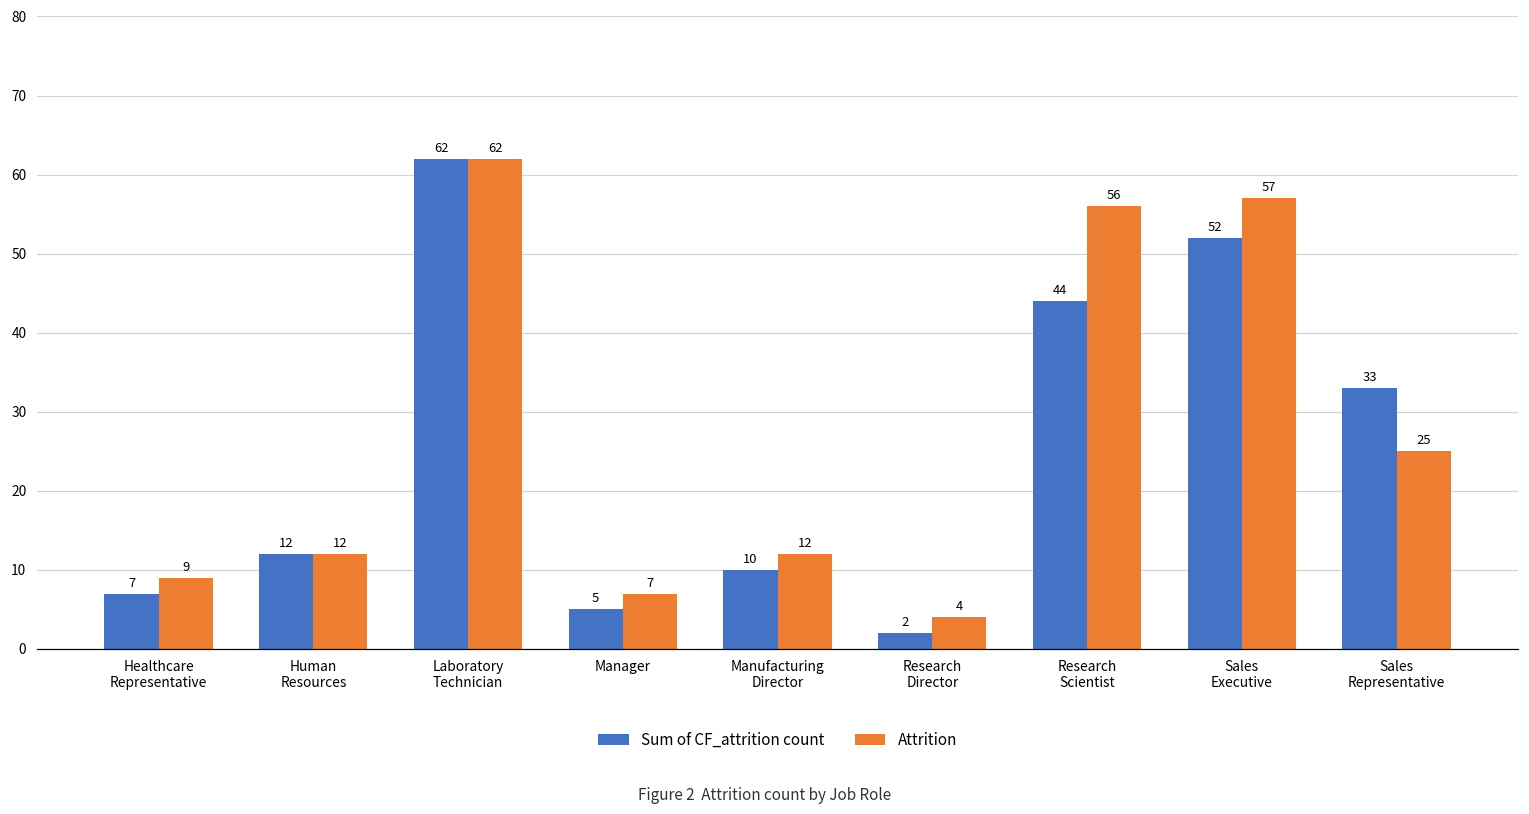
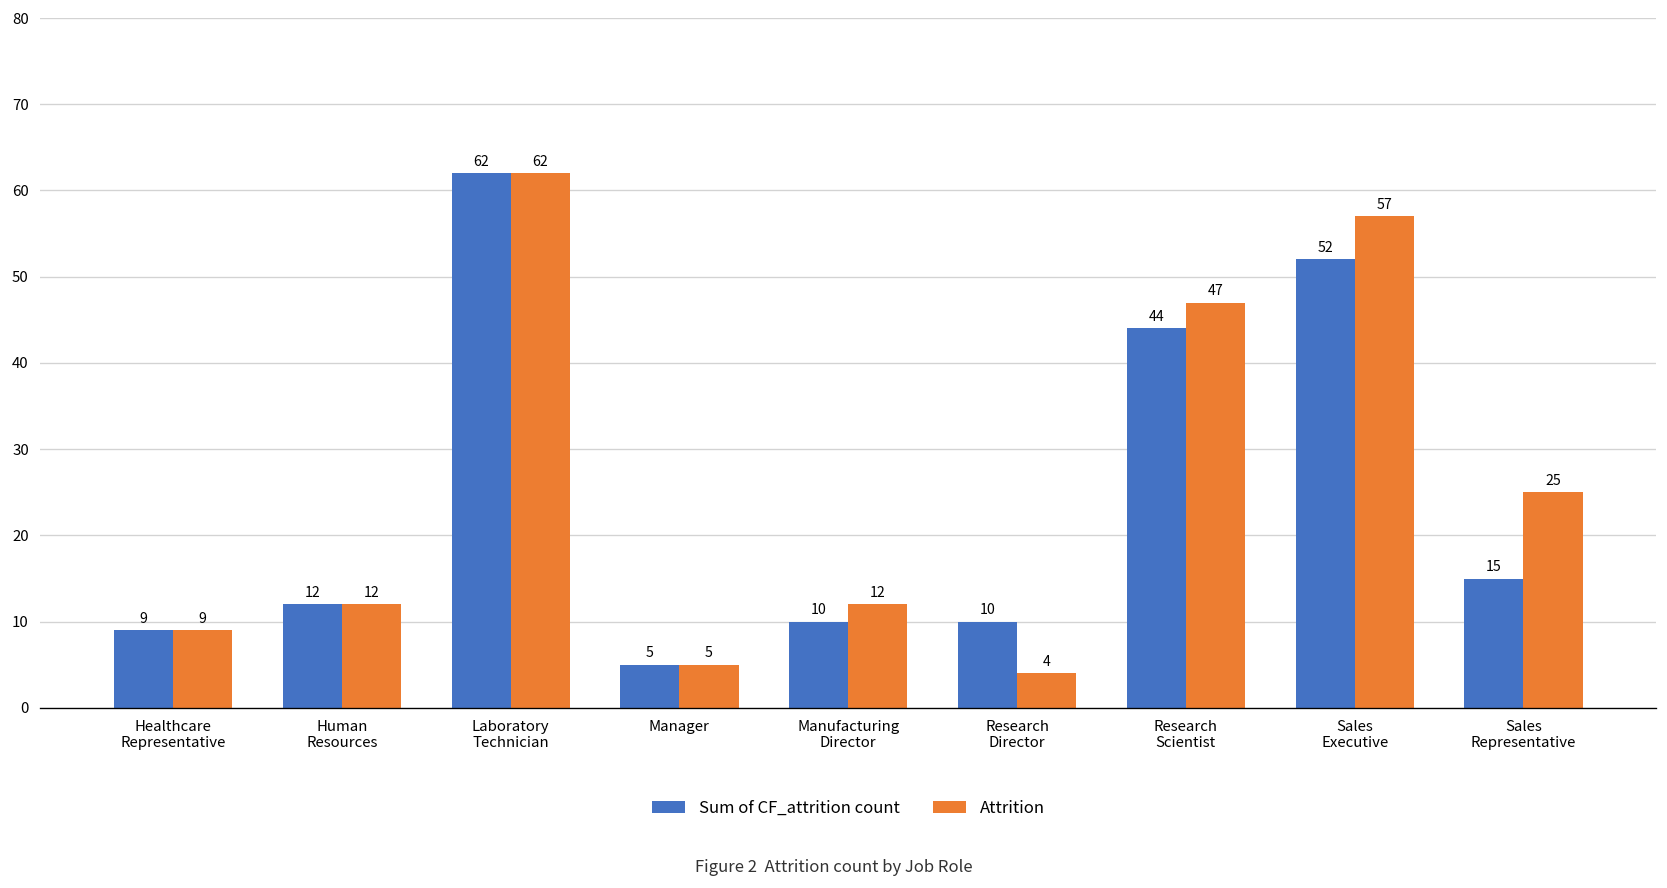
  {
    "Sum of CF_attrition count": {
-     "Healthcare Representative": 7,
+     "Healthcare Representative": 9,
      "Human Resources": 12,
      "Laboratory Technician": 62,
      "Manager": 5,
      "Manufacturing Director": 10,
-     "Research Director": 2,
+     "Research Director": 10,
      "Research Scientist": 44,
      "Sales Executive": 52,
-     "Sales Representative": 33
+     "Sales Representative": 15
    },
    "Attrition": {
      "Healthcare Representative": 9,
      "Human Resources": 12,
      "Laboratory Technician": 62,
-     "Manager": 7,
+     "Manager": 5,
      "Manufacturing Director": 12,
      "Research Director": 4,
-     "Research Scientist": 56,
+     "Research Scientist": 47,
      "Sales Executive": 57,
      "Sales Representative": 25
    }
  }
